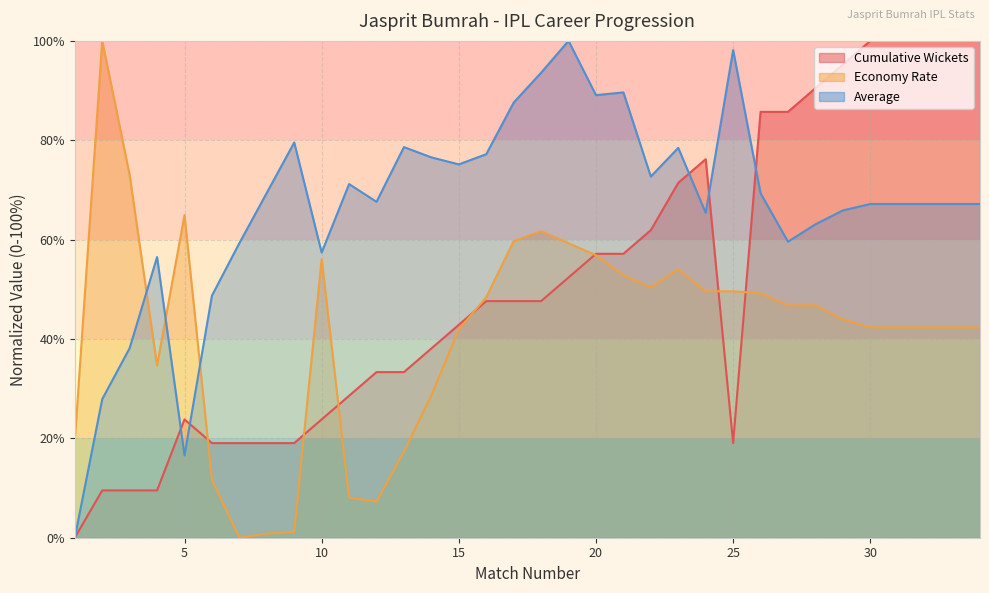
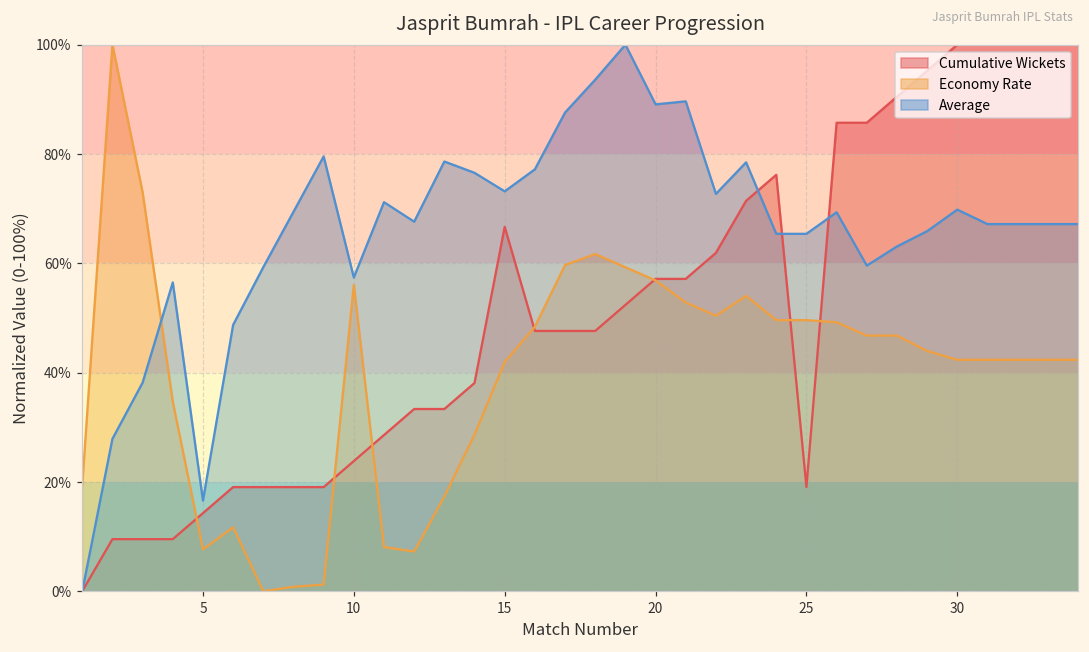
  {
    "Cumulative Wickets": {
-     "5": "24%",
+     "5": "14%",
      "10": "24%",
-     "15": "43%",
+     "15": "67%",
      "25": "19%",
      "30": "100%"
    },
    "Economy Rate": {
-     "5": "65%",
+     "5": "8%",
      "10": "56%",
      "15": "42%",
      "25": "50%",
      "30": "42%"
    },
    "Average": {
      "5": "17%",
      "10": "57%",
-     "15": "75%",
+     "15": "73%",
      "20": "89%",
-     "25": "98%",
-     "30": "67%"
+     "25": "65%",
+     "30": "70%"
    }
  }
